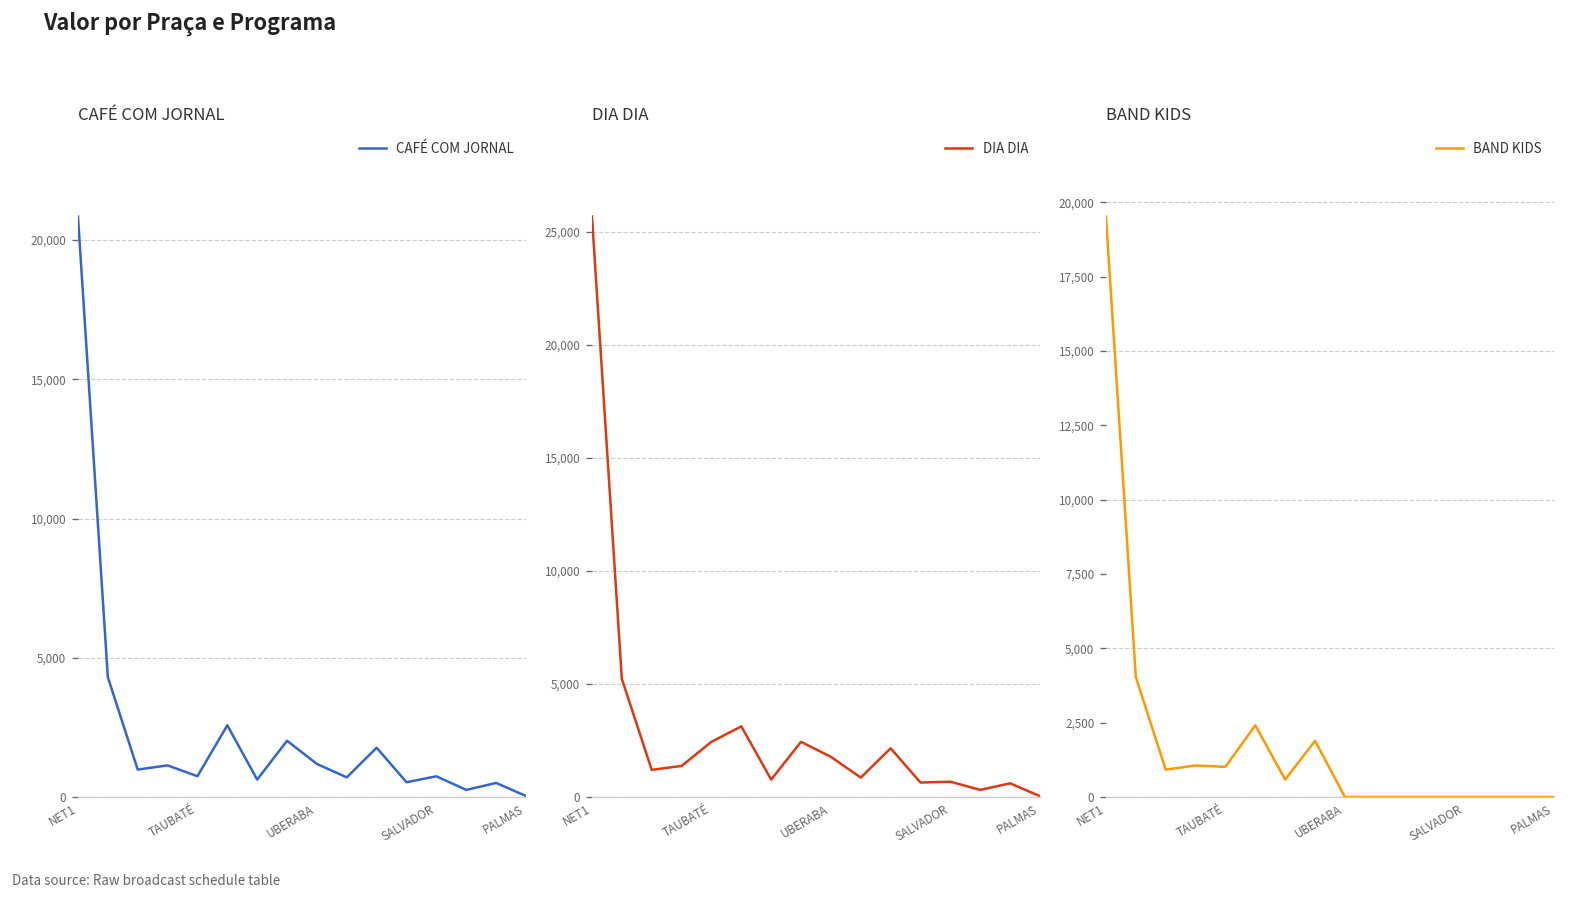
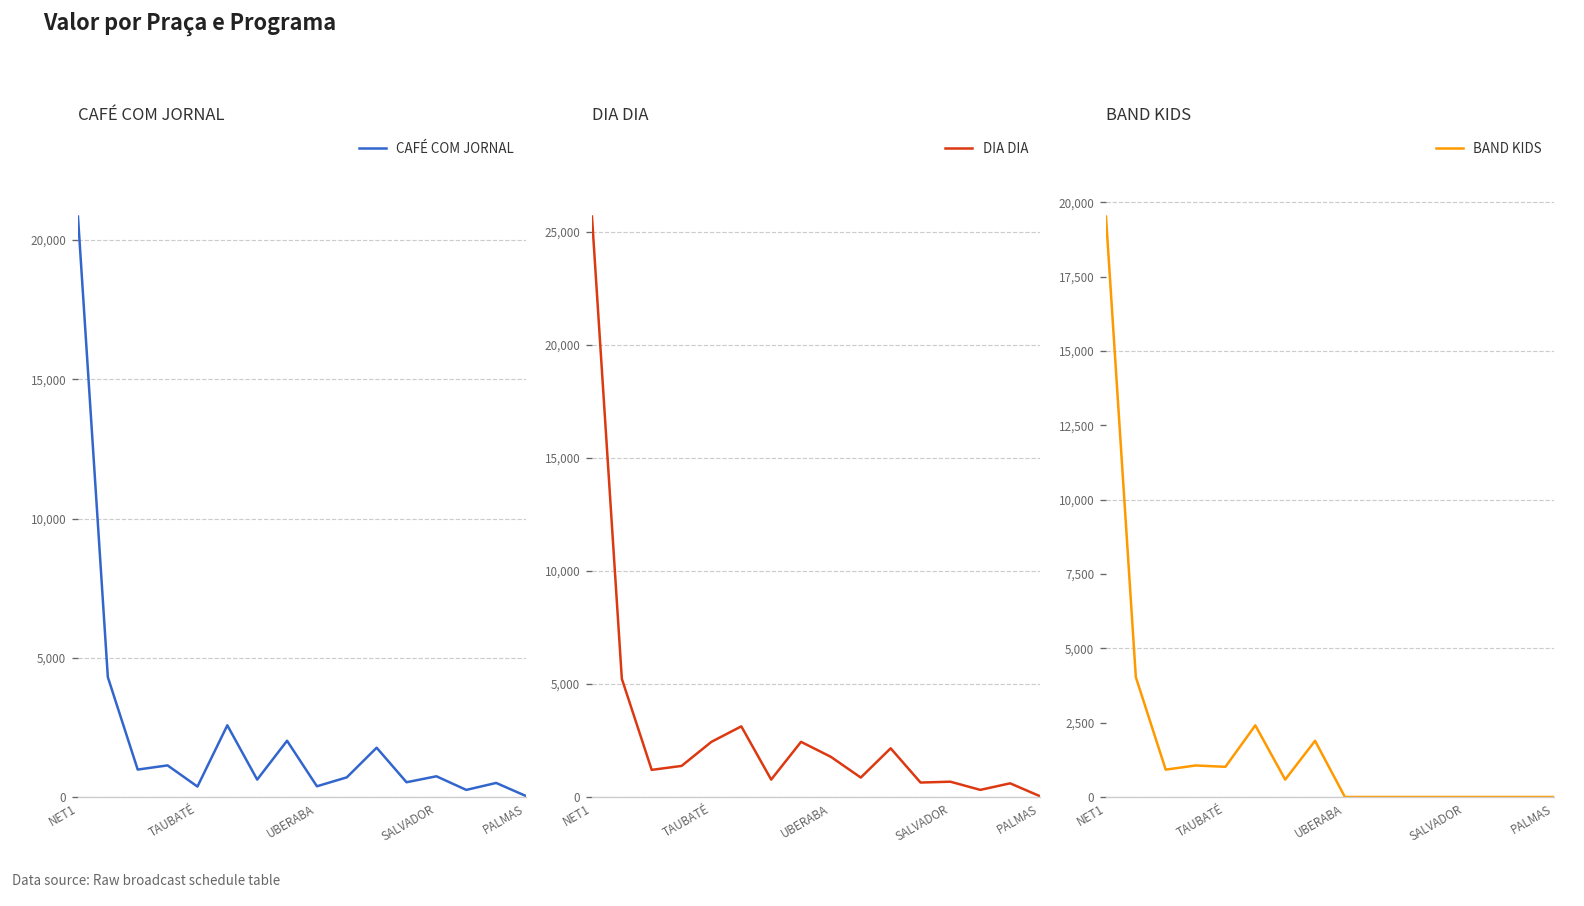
  {
    "CAFÉ COM JORNAL": {
      "NET1": "20,800",
-     "TAUBATÉ": "700",
-     "UBERABA": "1,200",
+     "TAUBATÉ": "400",
+     "UBERABA": "400",
      "SALVADOR": "700",
      "PALMAS": "0"
    },
    "DIA DIA": {
      "NET1": "25,700",
      "TAUBATÉ": "2,400",
      "UBERABA": "1,800",
      "SALVADOR": "700",
      "PALMAS": "0"
    },
    "BAND KIDS": {
      "NET1": "19,500",
      "TAUBATÉ": "1,000",
      "UBERABA": "0",
      "SALVADOR": "0",
      "PALMAS": "0"
    }
  }
